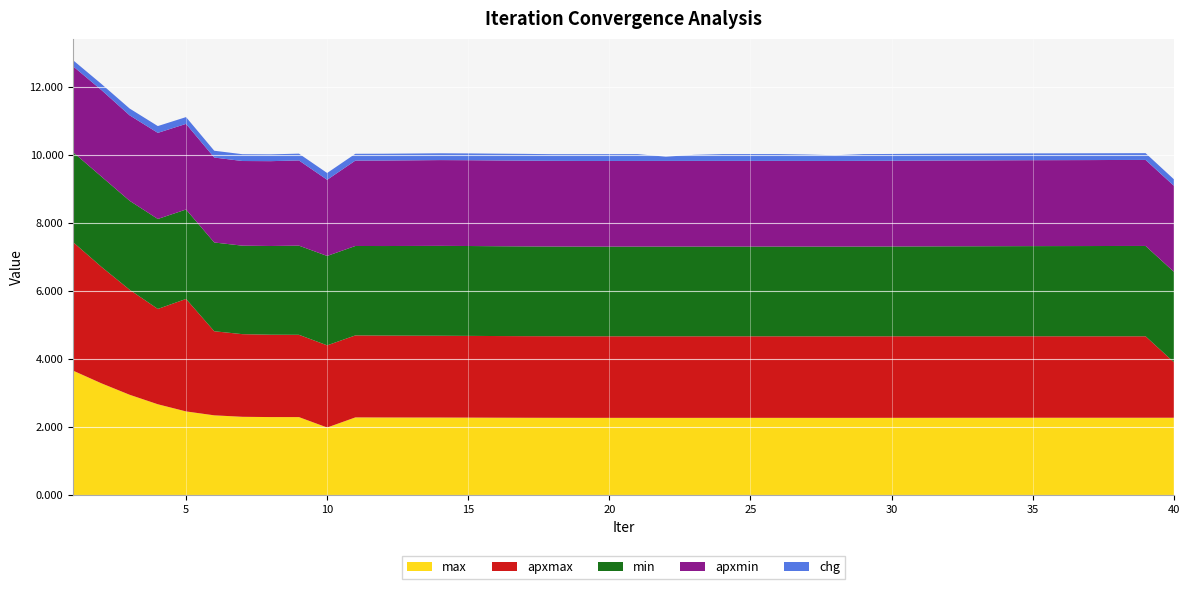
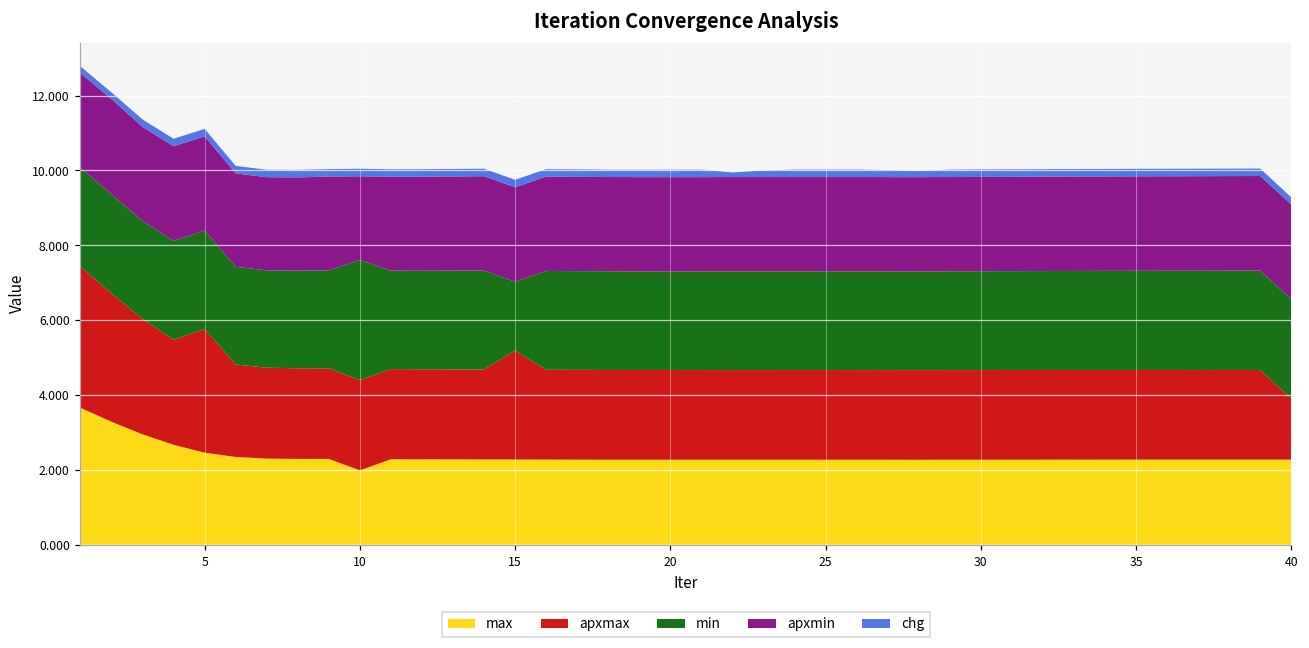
  {
    "max": {
      "5": 2.5,
      "10": 2.0,
      "15": 2.3,
      "20": 2.3,
      "25": 2.3,
      "30": 2.3,
      "35": 2.3,
      "40": 2.3
    },
    "apxmax": {
      "5": 3.3,
      "10": 2.4,
-     "15": 2.4,
+     "15": 2.9,
      "20": 2.4,
      "25": 2.4,
      "30": 2.4,
      "35": 2.4,
      "40": 1.6
    },
    "min": {
      "5": 2.6,
-     "10": 2.6,
-     "15": 2.6,
+     "10": 3.2,
+     "15": 1.8,
      "20": 2.6,
      "25": 2.6,
      "30": 2.6,
      "35": 2.7,
      "40": 2.7
    },
    "apxmin": {
      "5": 2.5,
      "10": 2.2,
      "15": 2.5,
      "20": 2.5,
      "25": 2.5,
      "30": 2.5,
      "35": 2.5,
      "40": 2.5
    },
    "chg": {
      "5": 0.2,
      "10": 0.2,
      "15": 0.2,
      "20": 0.2,
      "25": 0.2,
      "30": 0.2,
      "35": 0.2,
      "40": 0.2
    }
  }
